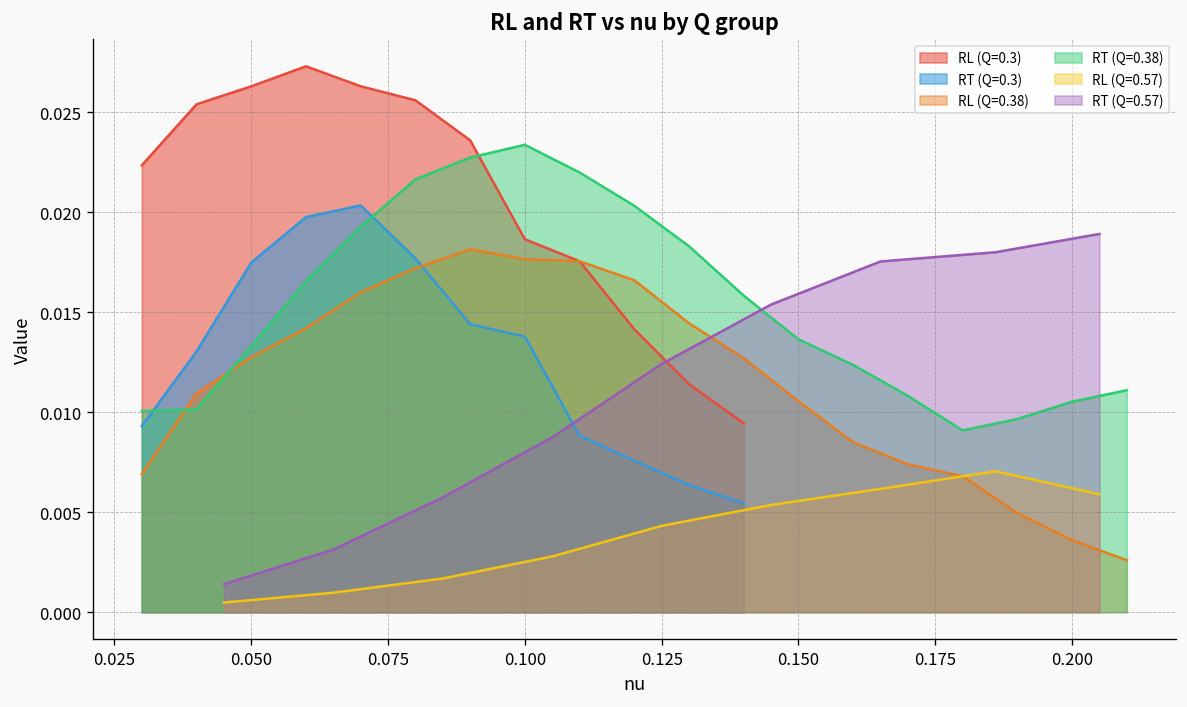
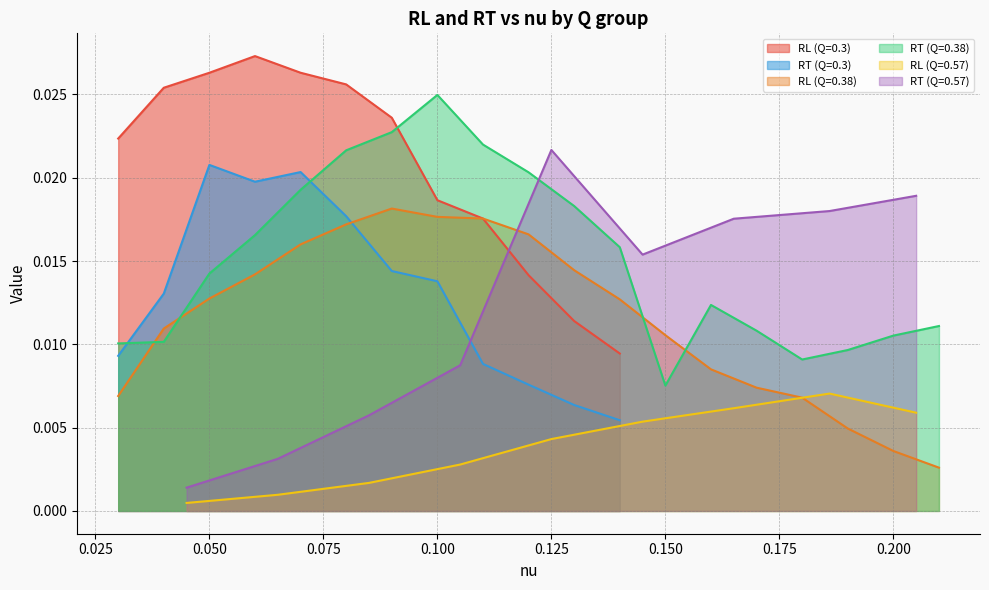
  {
    "RT (Q=0.3)": {
-     "0.050": 0.0175,
+     "0.050": 0.0208,
      "0.100": 0.0138
    },
    "RT (Q=0.38)": {
-     "0.050": 0.0133,
-     "0.100": 0.0234,
-     "0.150": 0.0136,
+     "0.050": 0.0143,
+     "0.100": 0.0250,
+     "0.150": 0.0075,
      "0.200": 0.0105
    },
    "RT (Q=0.57)": {
-     "0.125": 0.0124
+     "0.125": 0.0217
    }
  }
